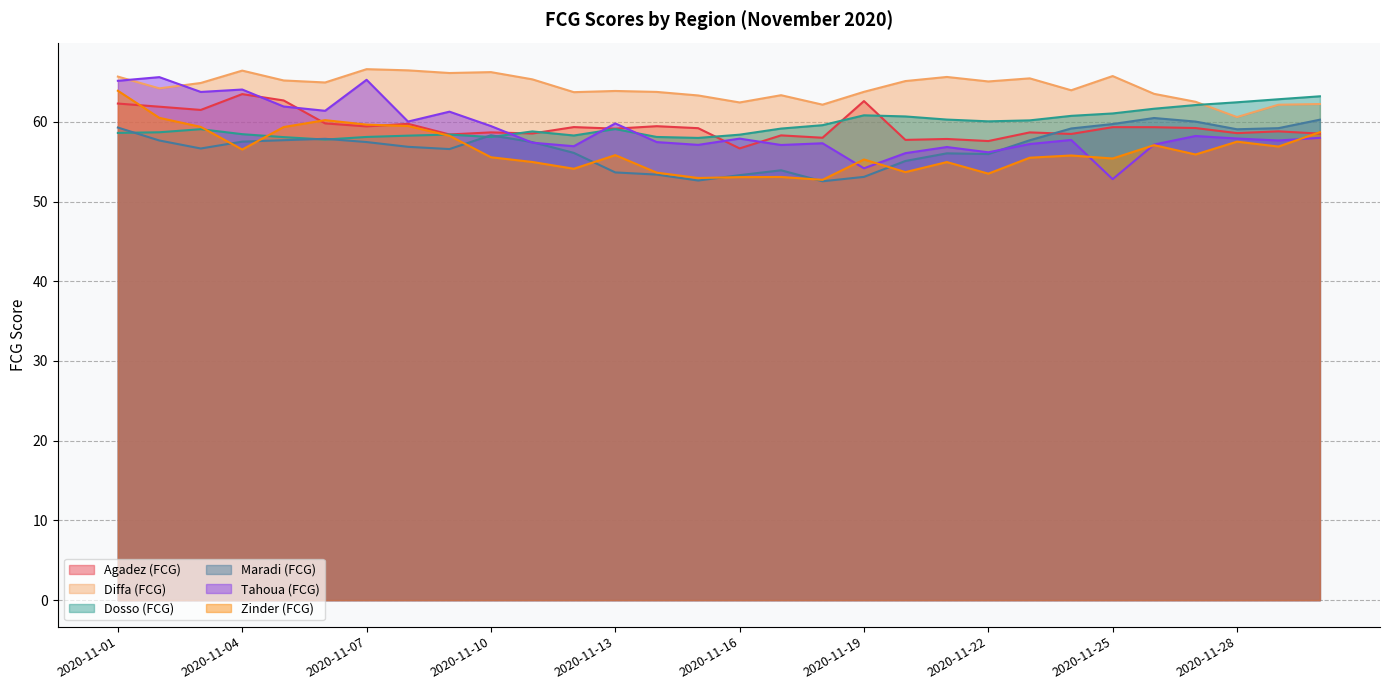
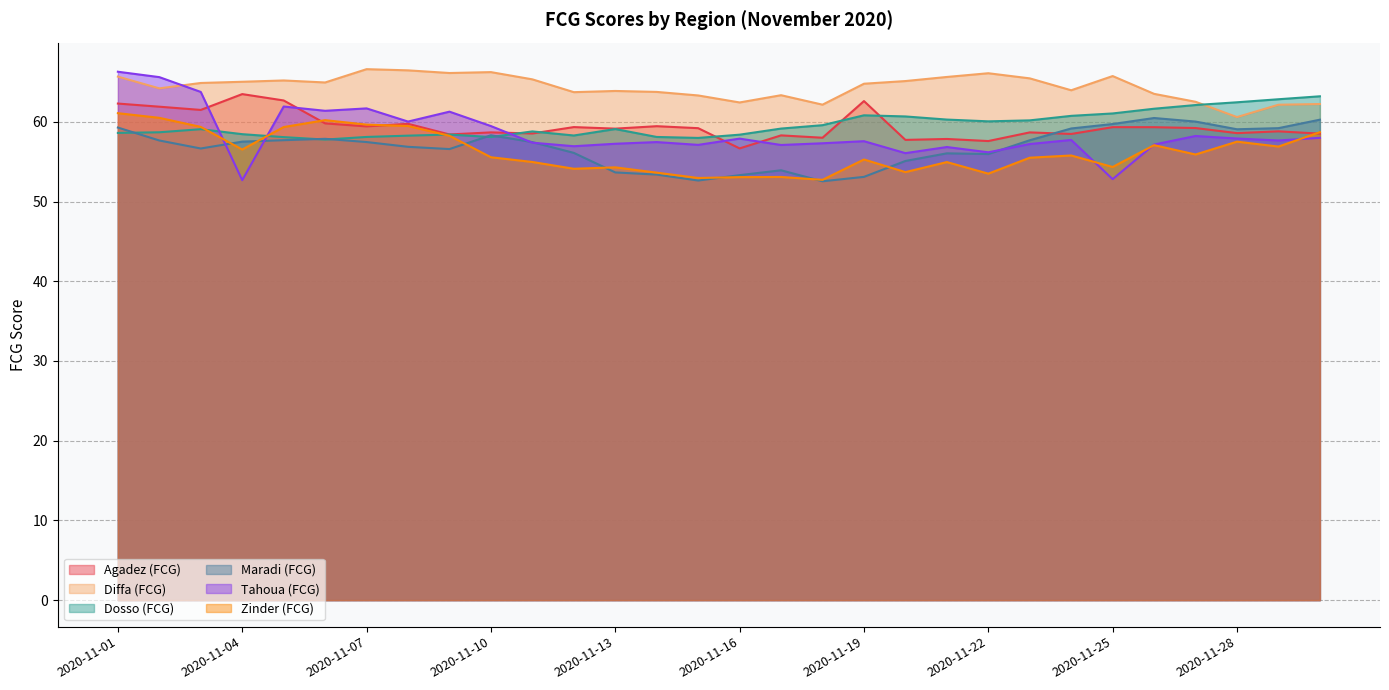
  {
    "Agadez (FCG)": {
      "2020-11-01": 62,
      "2020-11-04": 63,
      "2020-11-10": 59,
      "2020-11-16": 57,
      "2020-11-19": 63,
      "2020-11-22": 58,
      "2020-11-25": 59,
      "2020-11-28": 59
    },
    "Diffa (FCG)": {
      "2020-11-01": 66,
-     "2020-11-04": 66,
+     "2020-11-04": 65,
      "2020-11-07": 67,
      "2020-11-10": 66,
      "2020-11-13": 64,
      "2020-11-16": 62,
-     "2020-11-19": 64,
-     "2020-11-22": 65,
+     "2020-11-19": 65,
+     "2020-11-22": 66,
      "2020-11-25": 66,
      "2020-11-28": 61
    },
    "Tahoua (FCG)": {
-     "2020-11-01": 65,
-     "2020-11-04": 64,
-     "2020-11-07": 65,
+     "2020-11-01": 66,
+     "2020-11-04": 53,
+     "2020-11-07": 62,
      "2020-11-10": 59,
-     "2020-11-13": 60,
+     "2020-11-13": 57,
      "2020-11-16": 58,
-     "2020-11-19": 54,
+     "2020-11-19": 58,
      "2020-11-25": 53,
      "2020-11-28": 58
    },
    "Zinder (FCG)": {
-     "2020-11-01": 64,
+     "2020-11-01": 61,
      "2020-11-04": 57,
      "2020-11-10": 56,
-     "2020-11-13": 56,
+     "2020-11-13": 54,
      "2020-11-19": 55,
      "2020-11-22": 54,
-     "2020-11-25": 55,
+     "2020-11-25": 54,
      "2020-11-28": 58
    }
  }
